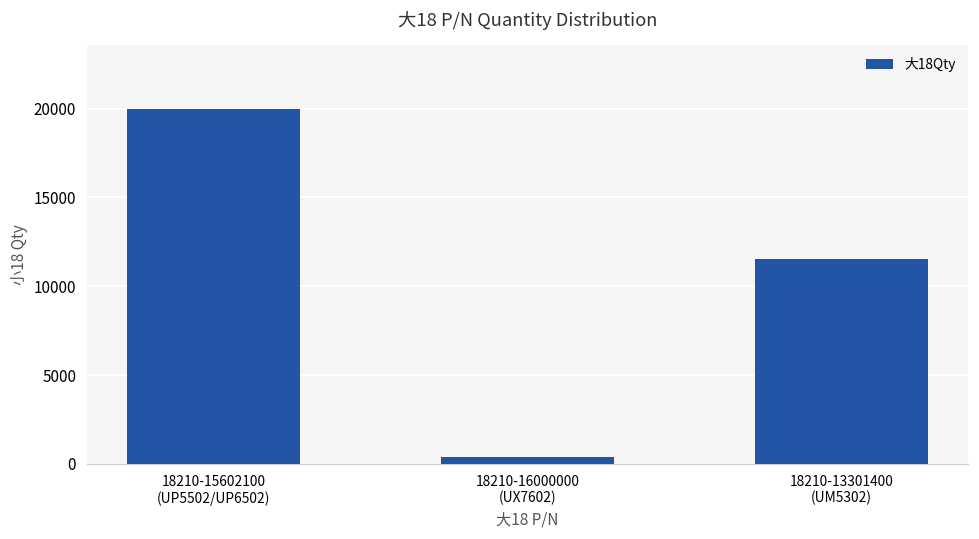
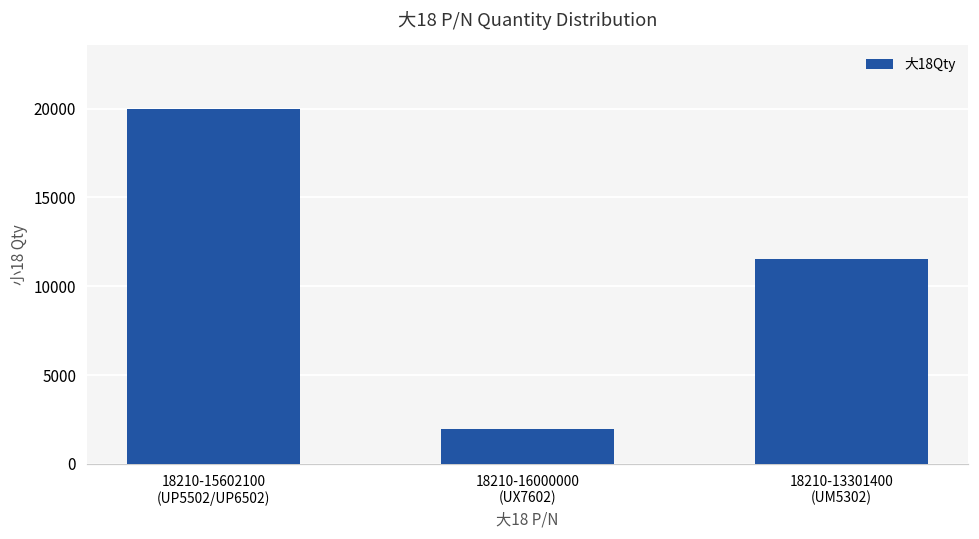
  {
    "18210-15602100 (UP5502/UP6502)": 20000,
-   "18210-16000000 (UX7602)": 400,
+   "18210-16000000 (UX7602)": 2000,
    "18210-13301400 (UM5302)": 11500
  }
